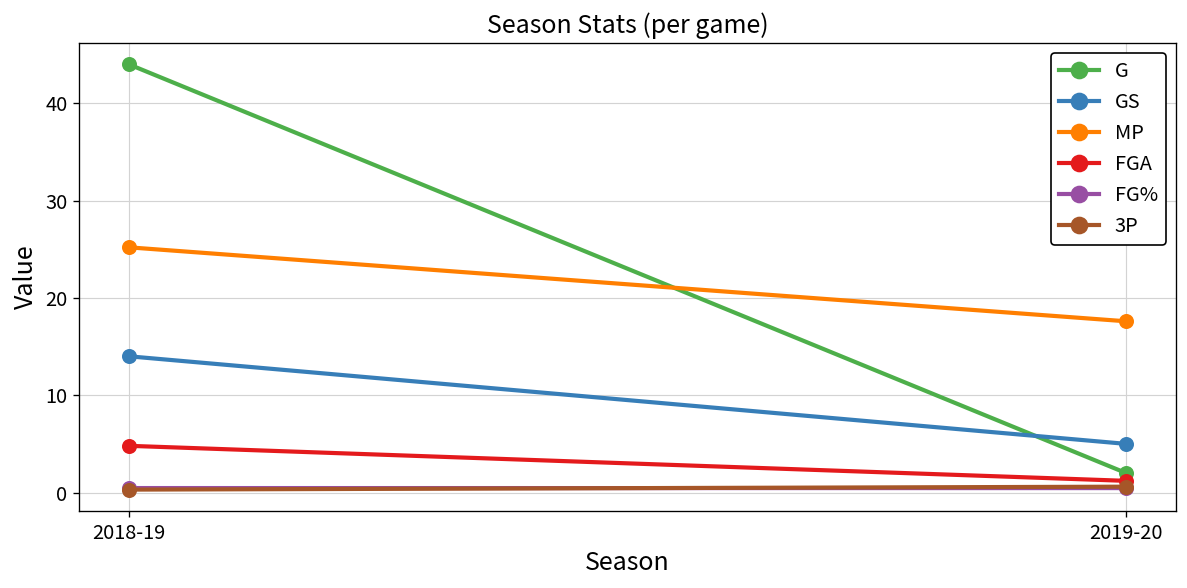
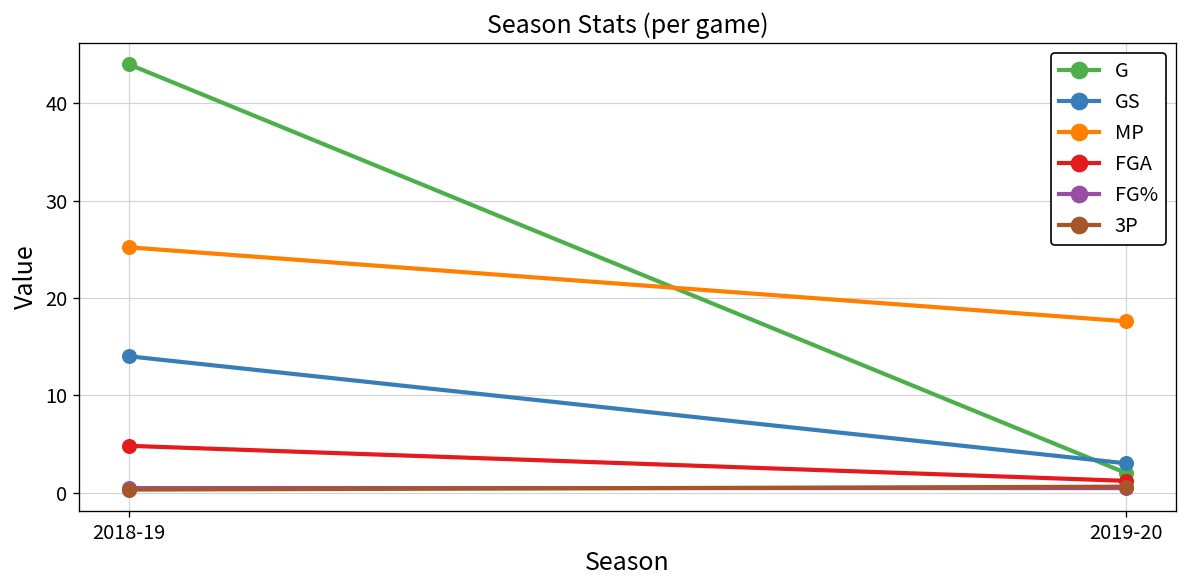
  {
    "G": {
      "2018-19": 44,
      "2019-20": 2
    },
    "GS": {
      "2018-19": 14,
-     "2019-20": 5
+     "2019-20": 3
    },
    "MP": {
      "2018-19": 25,
      "2019-20": 18
    },
    "FGA": {
      "2018-19": 5,
      "2019-20": 1
    }
  }
